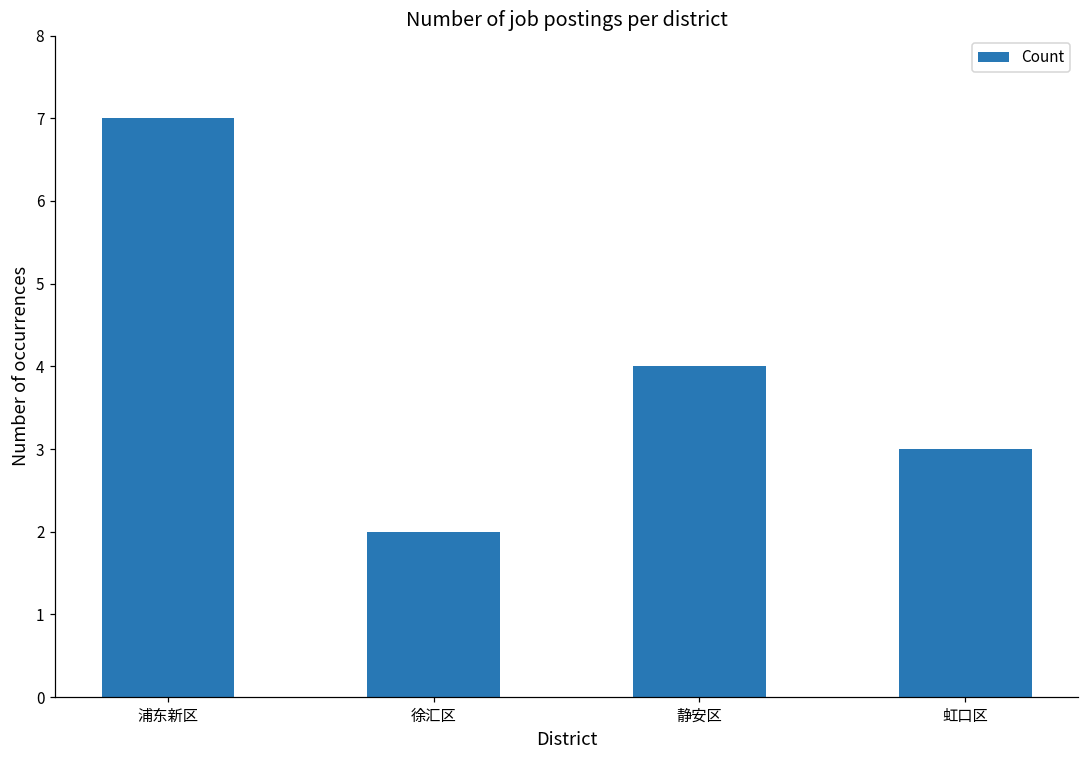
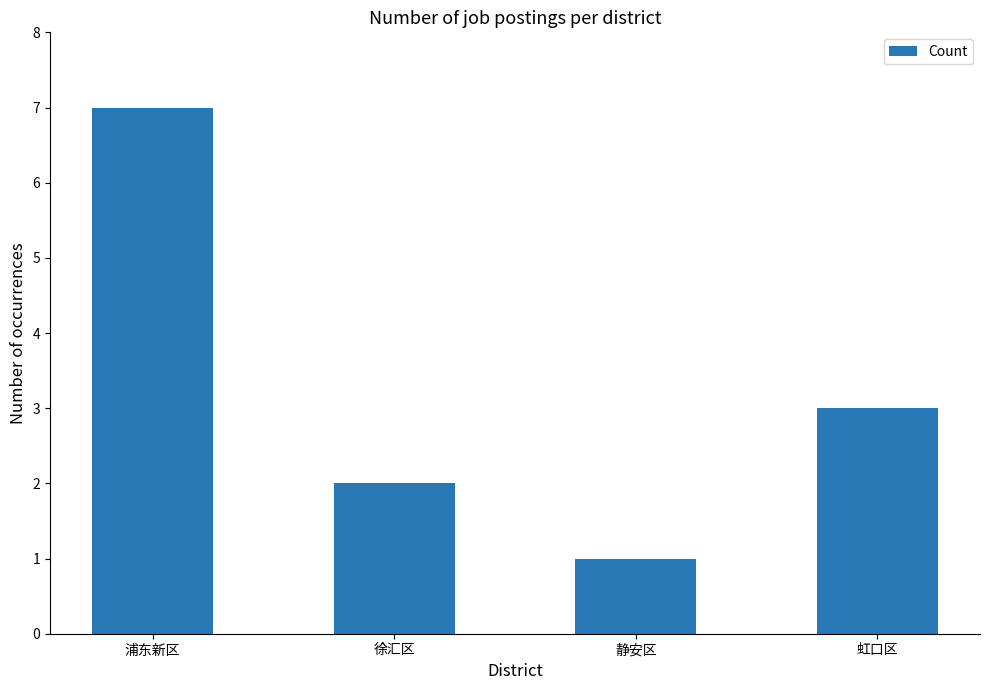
  {
    "浦东新区": 7,
    "徐汇区": 2,
-   "静安区": 4,
+   "静安区": 1,
    "虹口区": 3
  }
